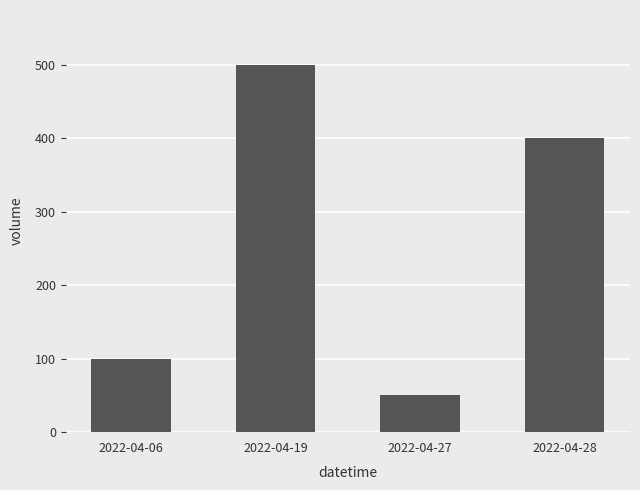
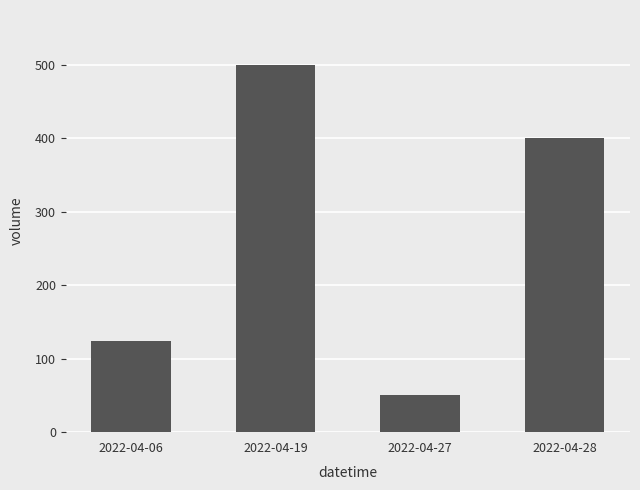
  {
-   "2022-04-06": 100,
+   "2022-04-06": 120,
    "2022-04-19": 500,
    "2022-04-27": 50,
    "2022-04-28": 400
  }
